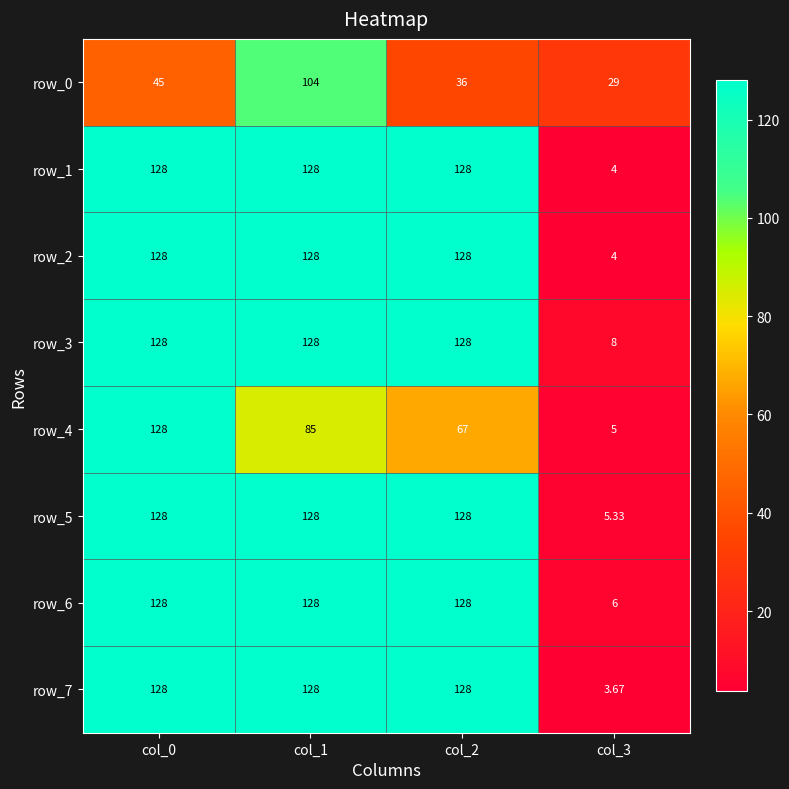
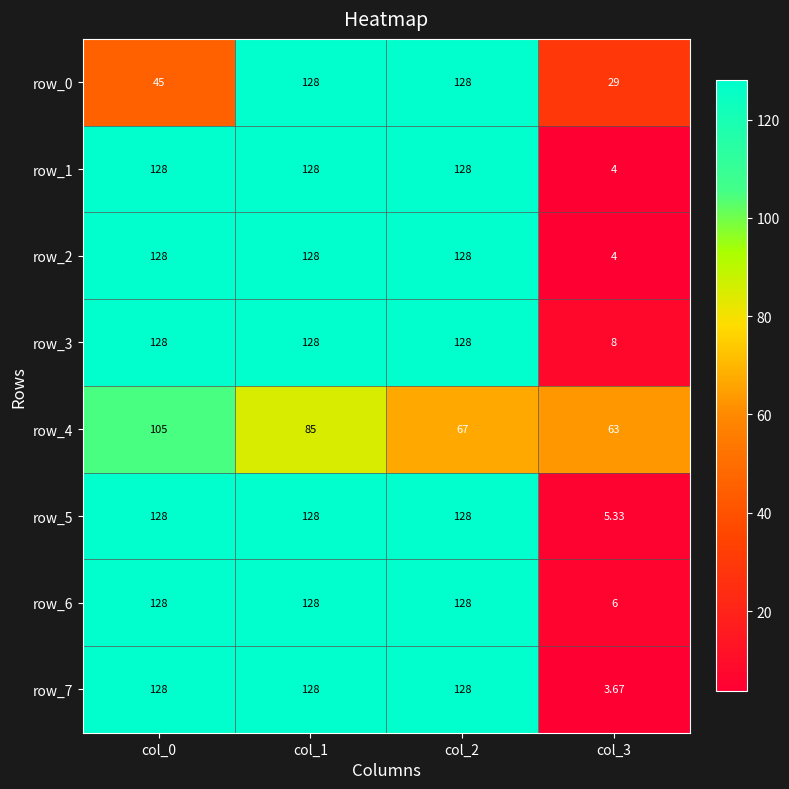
  {
    "row_0": {
      "col_0": 45,
-     "col_1": 104,
-     "col_2": 36,
+     "col_1": 128,
+     "col_2": 128,
      "col_3": 29
    },
    "row_1": {
      "col_0": 128,
      "col_1": 128,
      "col_2": 128,
      "col_3": 4
    },
    "row_2": {
      "col_0": 128,
      "col_1": 128,
      "col_2": 128,
      "col_3": 4
    },
    "row_3": {
      "col_0": 128,
      "col_1": 128,
      "col_2": 128,
      "col_3": 8
    },
    "row_4": {
-     "col_0": 128,
+     "col_0": 105,
      "col_1": 85,
      "col_2": 67,
-     "col_3": 5
+     "col_3": 63
    },
    "row_5": {
      "col_0": 128,
      "col_1": 128,
      "col_2": 128,
      "col_3": 5.33
    },
    "row_6": {
      "col_0": 128,
      "col_1": 128,
      "col_2": 128,
      "col_3": 6
    },
    "row_7": {
      "col_0": 128,
      "col_1": 128,
      "col_2": 128,
      "col_3": 3.67
    }
  }
